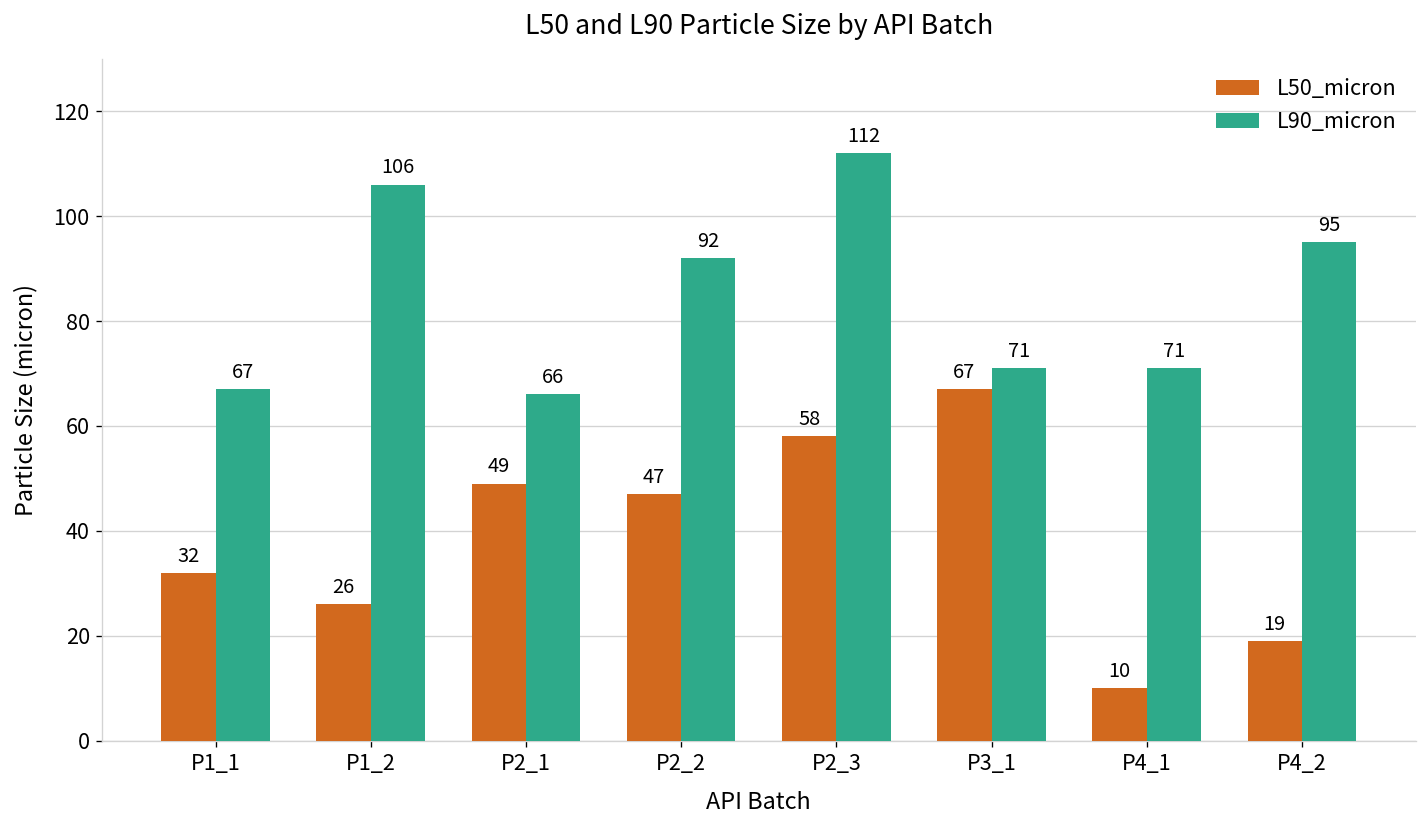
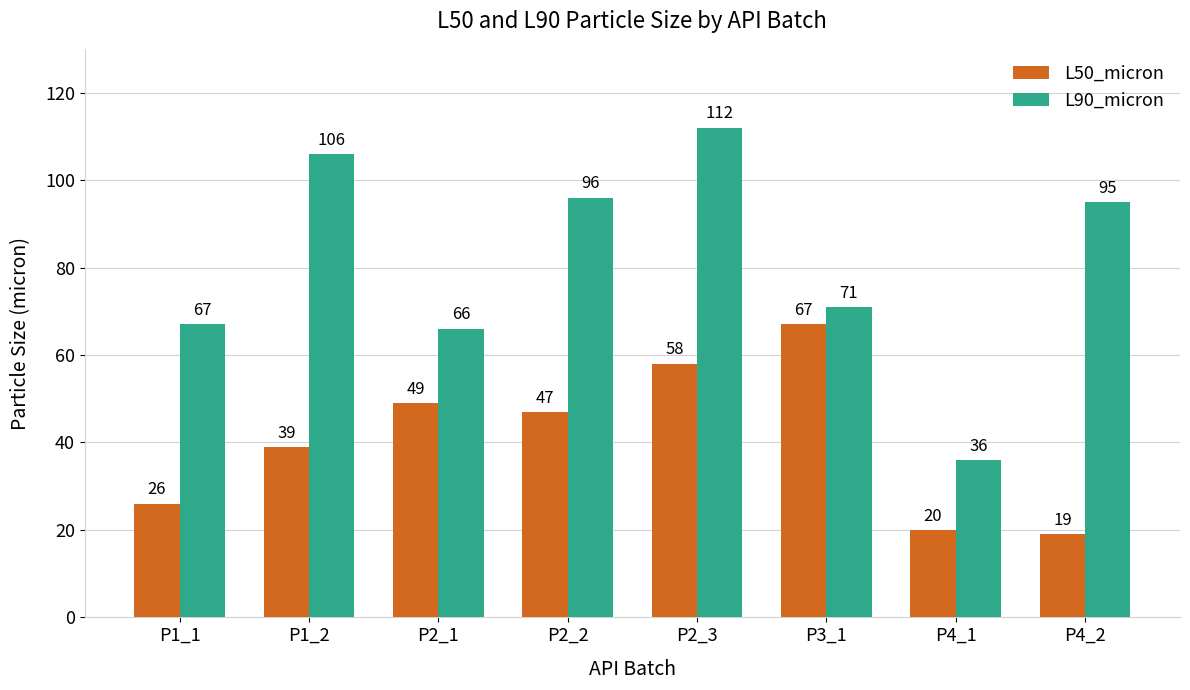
  {
    "L50_micron": {
-     "P1_1": 32,
-     "P1_2": 26,
+     "P1_1": 26,
+     "P1_2": 39,
      "P2_1": 49,
      "P2_2": 47,
      "P2_3": 58,
      "P3_1": 67,
-     "P4_1": 10,
+     "P4_1": 20,
      "P4_2": 19
    },
    "L90_micron": {
      "P1_1": 67,
      "P1_2": 106,
      "P2_1": 66,
-     "P2_2": 92,
+     "P2_2": 96,
      "P2_3": 112,
      "P3_1": 71,
-     "P4_1": 71,
+     "P4_1": 36,
      "P4_2": 95
    }
  }
